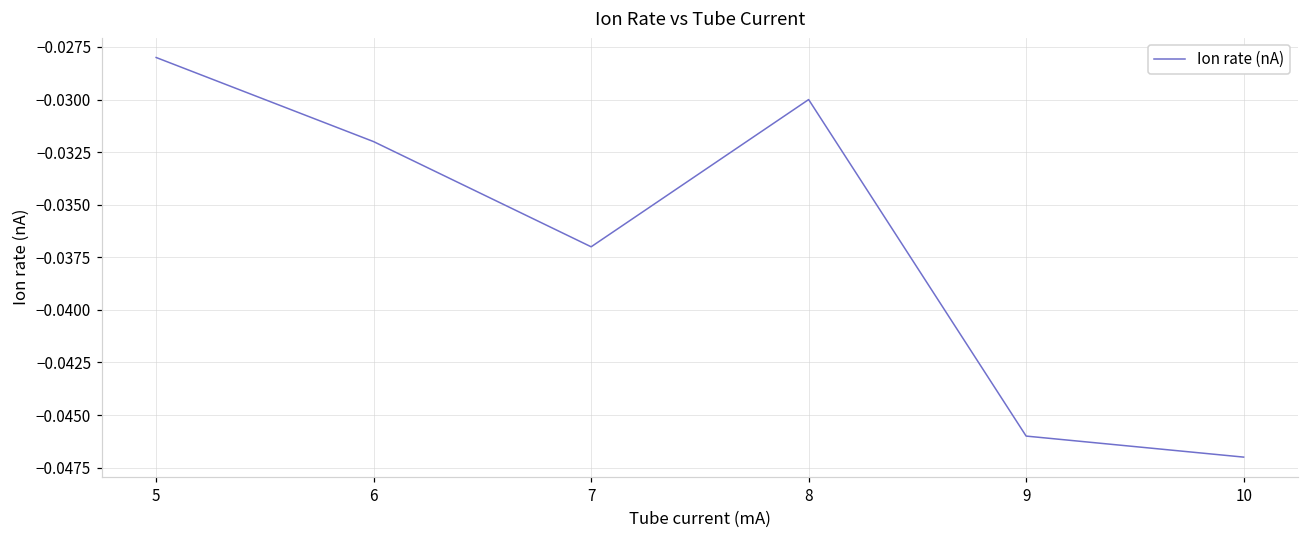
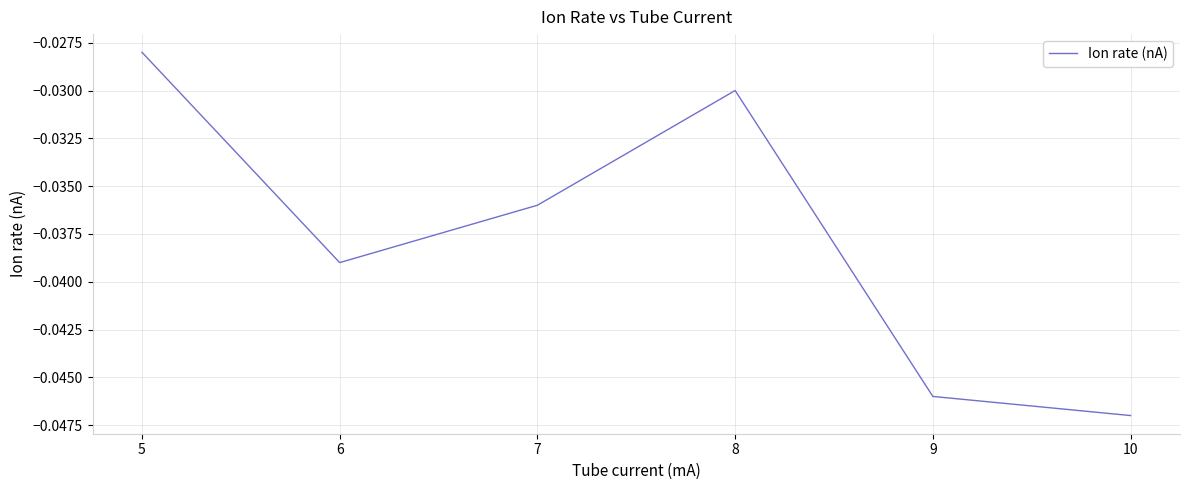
  {
    "5": -0.028,
-   "6": -0.032,
-   "7": -0.037,
+   "6": -0.039,
+   "7": -0.036,
    "8": -0.030,
    "9": -0.046,
    "10": -0.047
  }
